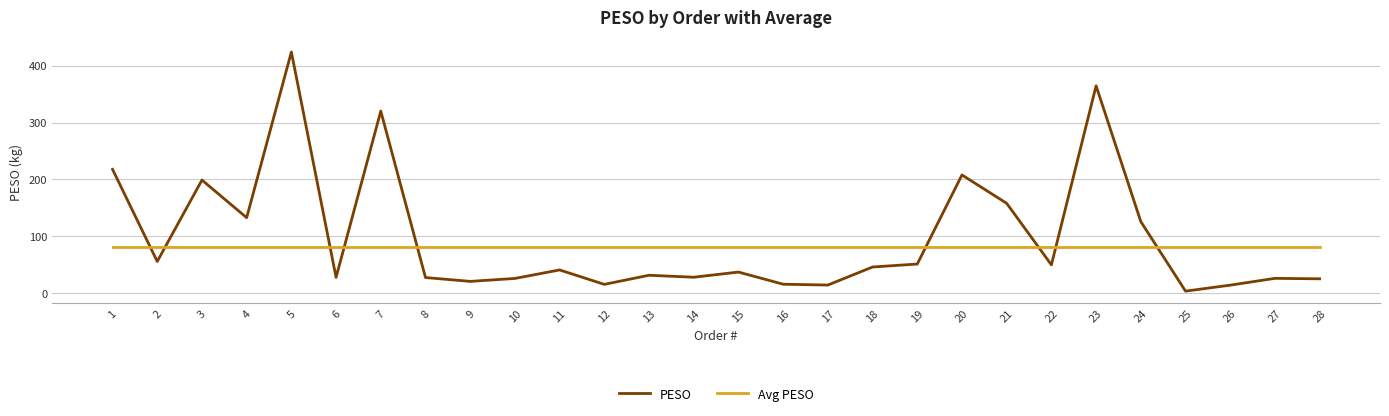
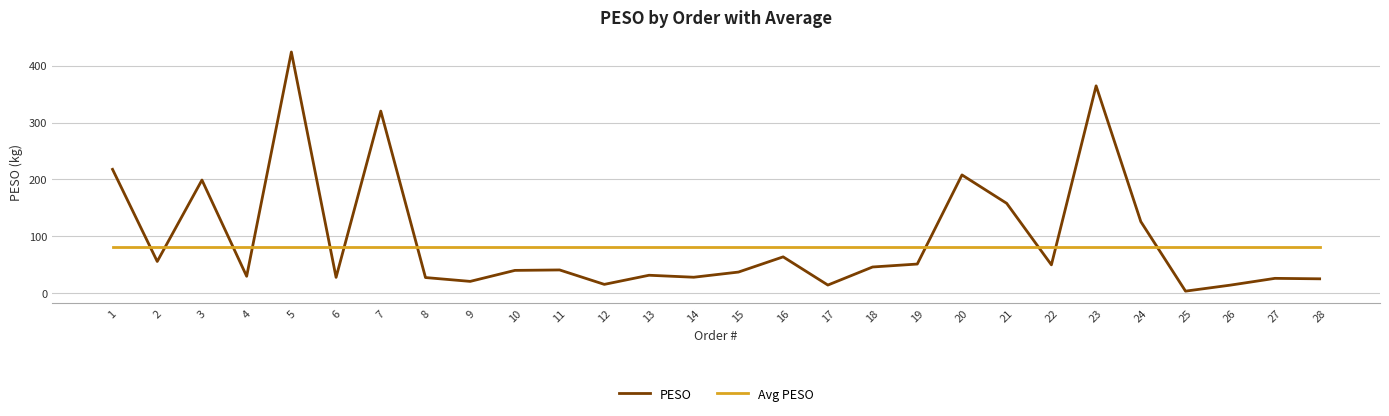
  {
    "PESO": {
      "1": 220,
      "2": 60,
      "3": 200,
-     "4": 130,
+     "4": 30,
      "5": 420,
      "6": 30,
      "7": 320,
      "8": 30,
      "9": 20,
-     "10": 30,
+     "10": 40,
      "11": 40,
      "12": 20,
      "13": 30,
      "14": 30,
      "15": 40,
-     "16": 20,
+     "16": 60,
      "17": 10,
      "18": 50,
      "19": 50,
      "20": 210,
      "21": 160,
      "22": 50,
      "23": 360,
      "24": 130,
      "25": 0,
      "26": 10,
      "27": 30,
      "28": 30
    },
    "Avg PESO": {
      "1": 80,
      "2": 80,
      "3": 80,
      "4": 80,
      "5": 80,
      "6": 80,
      "7": 80,
      "8": 80,
      "9": 80,
      "10": 80,
      "11": 80,
      "12": 80,
      "13": 80,
      "14": 80,
      "15": 80,
      "16": 80,
      "17": 80,
      "18": 80,
      "19": 80,
      "20": 80,
      "21": 80,
      "22": 80,
      "23": 80,
      "24": 80,
      "25": 80,
      "26": 80,
      "27": 80,
      "28": 80
    }
  }
